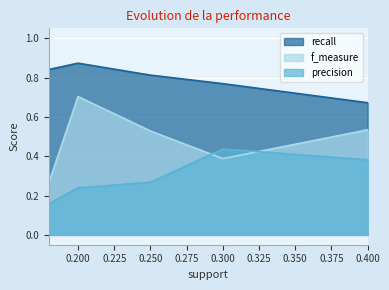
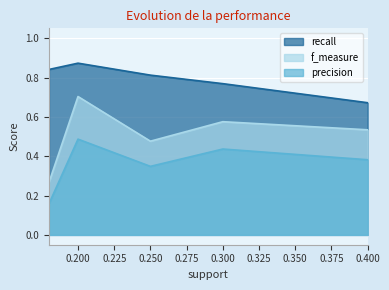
  {
    "recall": {
      "0.200": 0.87,
      "0.250": 0.81,
      "0.300": 0.77,
      "0.400": 0.67
    },
    "f_measure": {
      "0.200": 0.70,
-     "0.250": 0.53,
-     "0.300": 0.39,
+     "0.250": 0.48,
+     "0.300": 0.58,
      "0.400": 0.53
    },
    "precision": {
-     "0.200": 0.24,
-     "0.250": 0.27,
+     "0.200": 0.49,
+     "0.250": 0.35,
      "0.300": 0.44,
      "0.400": 0.38
    }
  }
